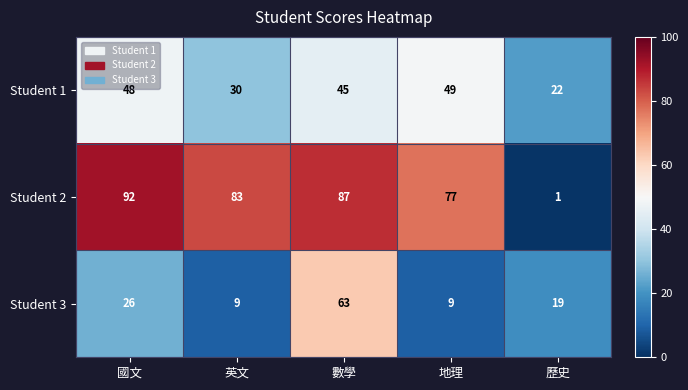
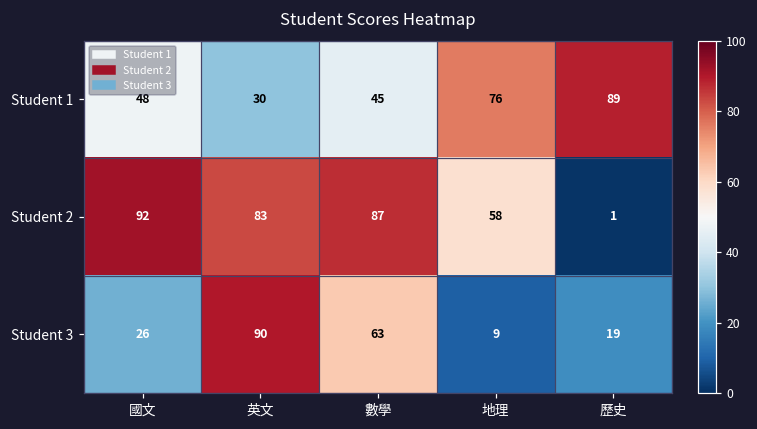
  {
    "Student 1": {
      "英文": 30,
      "數學": 45,
-     "地理": 49,
-     "歷史": 22
+     "地理": 76,
+     "歷史": 89
    },
    "Student 2": {
      "國文": 92,
      "英文": 83,
      "數學": 87,
-     "地理": 77,
+     "地理": 58,
      "歷史": 1
    },
    "Student 3": {
      "國文": 26,
-     "英文": 9,
+     "英文": 90,
      "數學": 63,
      "地理": 9,
      "歷史": 19
    }
  }
